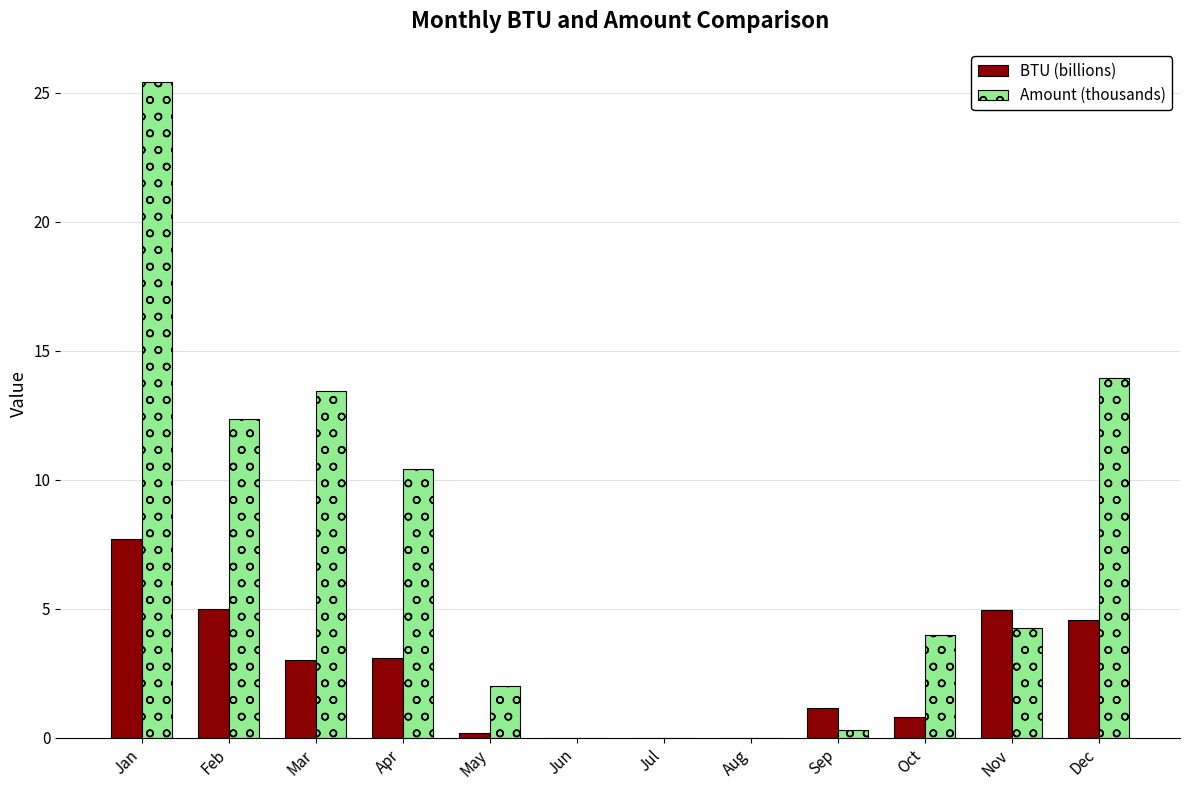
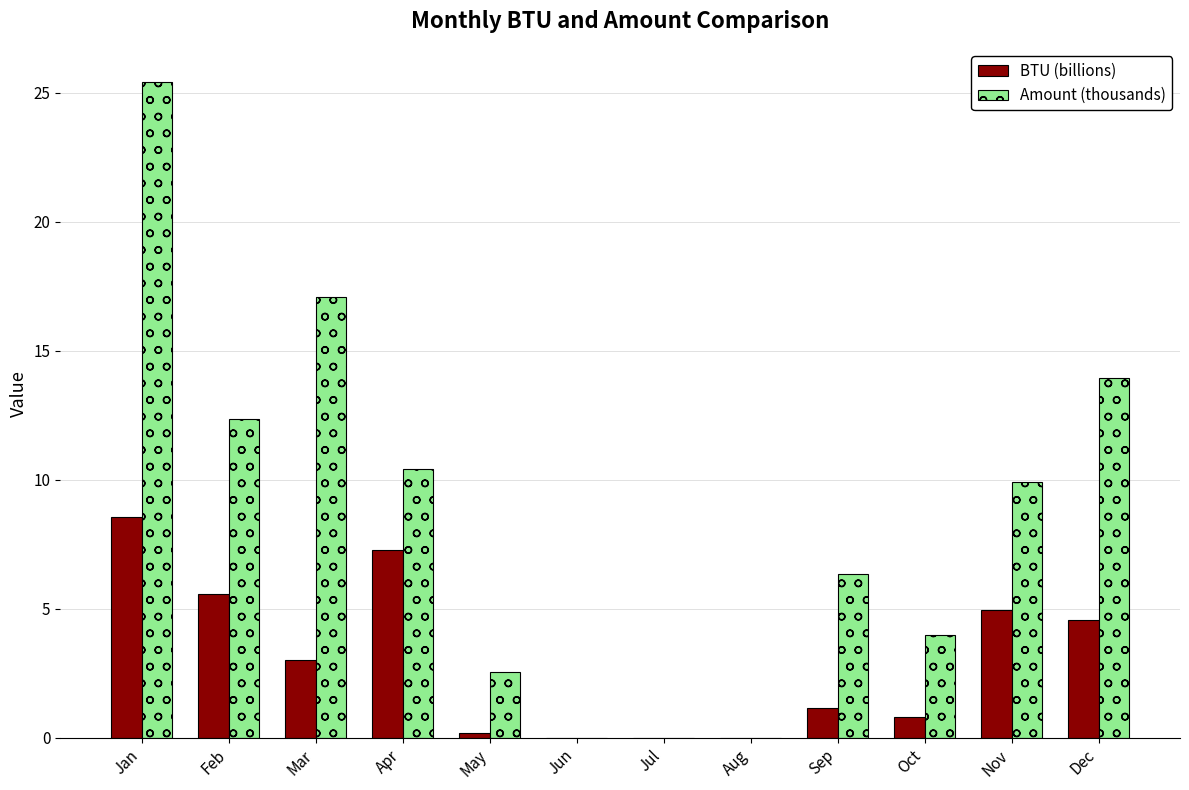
  {
    "BTU (billions)": {
-     "Jan": 7.7,
-     "Feb": 5.0,
+     "Jan": 8.5,
+     "Feb": 5.6,
      "Mar": 3.0,
-     "Apr": 3.1,
+     "Apr": 7.3,
      "May": 0.2,
      "Jun": 0.0,
      "Jul": 0.0,
      "Aug": 0.0,
      "Sep": 1.1,
      "Oct": 0.8,
      "Nov": 5.0,
      "Dec": 4.6
    },
    "Amount (thousands)": {
      "Jan": 25.4,
      "Feb": 12.4,
-     "Mar": 13.4,
+     "Mar": 17.1,
      "Apr": 10.4,
-     "May": 2.0,
+     "May": 2.5,
      "Jun": 0.0,
      "Jul": 0.0,
      "Aug": 0.0,
-     "Sep": 0.3,
+     "Sep": 6.3,
      "Oct": 4.0,
-     "Nov": 4.2,
+     "Nov": 9.9,
      "Dec": 13.9
    }
  }
